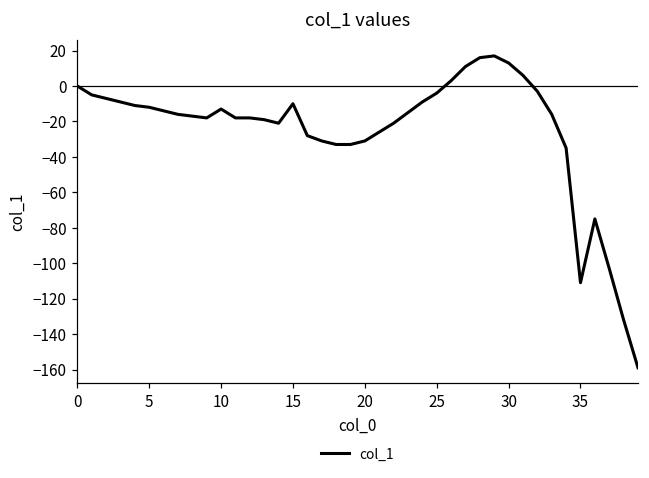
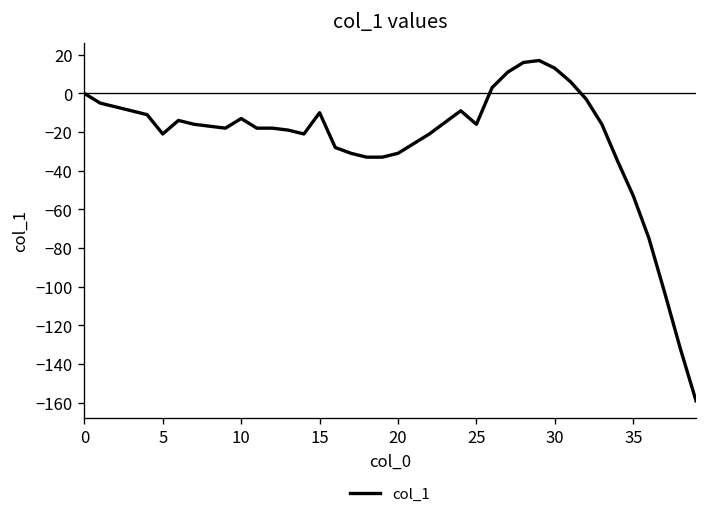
  {
    "0": 0,
-   "5": -12,
+   "5": -21,
    "10": -13,
    "15": -10,
    "20": -31,
-   "25": -4,
+   "25": -16,
    "30": 13,
-   "35": -111
+   "35": -53
  }
